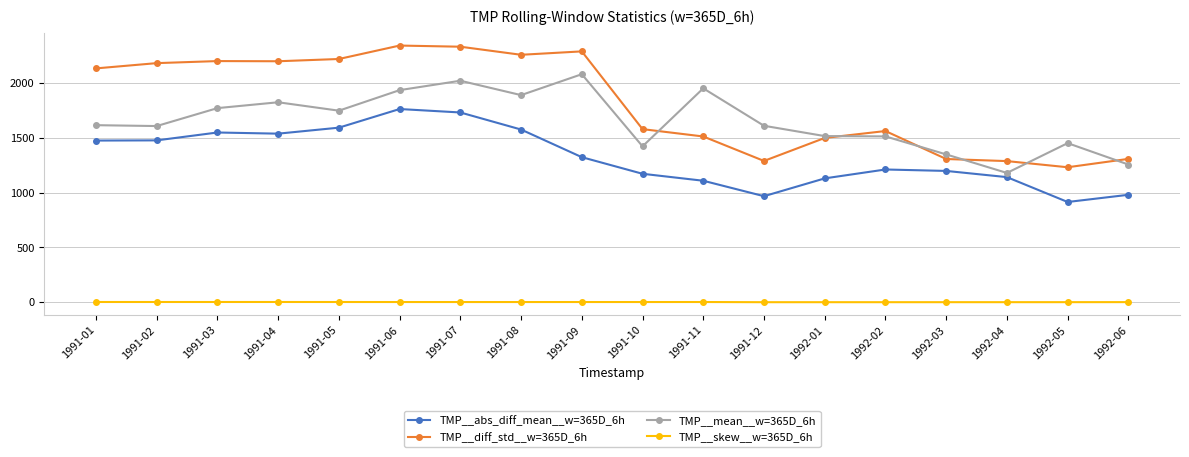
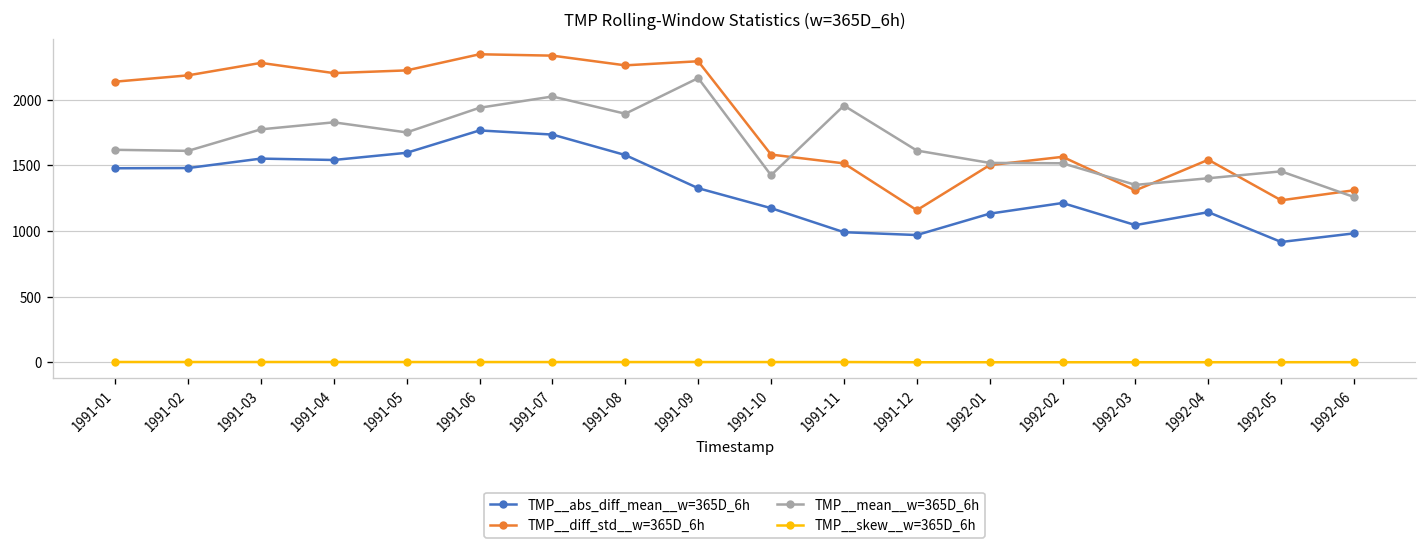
  {
    "TMP__abs_diff_mean__w=365D_6h": {
      "1991-01": 1480,
      "1991-02": 1480,
      "1991-03": 1550,
      "1991-04": 1540,
      "1991-05": 1590,
      "1991-06": 1760,
      "1991-07": 1730,
      "1991-08": 1580,
      "1991-09": 1330,
      "1991-10": 1170,
-     "1991-11": 1110,
+     "1991-11": 990,
      "1991-12": 970,
      "1992-01": 1130,
      "1992-02": 1210,
-     "1992-03": 1200,
+     "1992-03": 1040,
      "1992-04": 1140,
      "1992-05": 920,
      "1992-06": 980
    },
    "TMP__diff_std__w=365D_6h": {
      "1991-01": 2140,
      "1991-02": 2180,
-     "1991-03": 2200,
+     "1991-03": 2280,
      "1991-04": 2200,
      "1991-05": 2220,
      "1991-06": 2340,
      "1991-07": 2330,
      "1991-08": 2260,
      "1991-09": 2290,
      "1991-10": 1580,
      "1991-11": 1510,
-     "1991-12": 1290,
+     "1991-12": 1160,
      "1992-02": 1560,
      "1992-03": 1310,
-     "1992-04": 1290,
+     "1992-04": 1540,
      "1992-05": 1230,
      "1992-06": 1310
    },
    "TMP__mean__w=365D_6h": {
      "1991-01": 1620,
      "1991-02": 1610,
      "1991-03": 1770,
      "1991-04": 1830,
      "1991-05": 1750,
      "1991-06": 1940,
      "1991-07": 2020,
      "1991-08": 1890,
-     "1991-09": 2080,
+     "1991-09": 2160,
      "1991-10": 1420,
      "1991-11": 1950,
      "1991-12": 1610,
      "1992-02": 1510,
      "1992-03": 1350,
-     "1992-04": 1180,
+     "1992-04": 1400,
      "1992-05": 1450,
      "1992-06": 1260
    },
    "TMP__skew__w=365D_6h": {
      "1991-01": 0,
      "1991-02": 0,
      "1991-03": 0,
      "1991-04": 0,
      "1991-05": 0,
      "1991-06": 0,
      "1991-07": 0,
      "1991-08": 0,
      "1991-09": 0,
      "1991-10": 0,
      "1991-11": 0,
      "1991-12": 0,
      "1992-01": 0,
      "1992-02": 0,
      "1992-03": 0,
      "1992-04": 0,
      "1992-05": 0,
      "1992-06": 0
    }
  }
